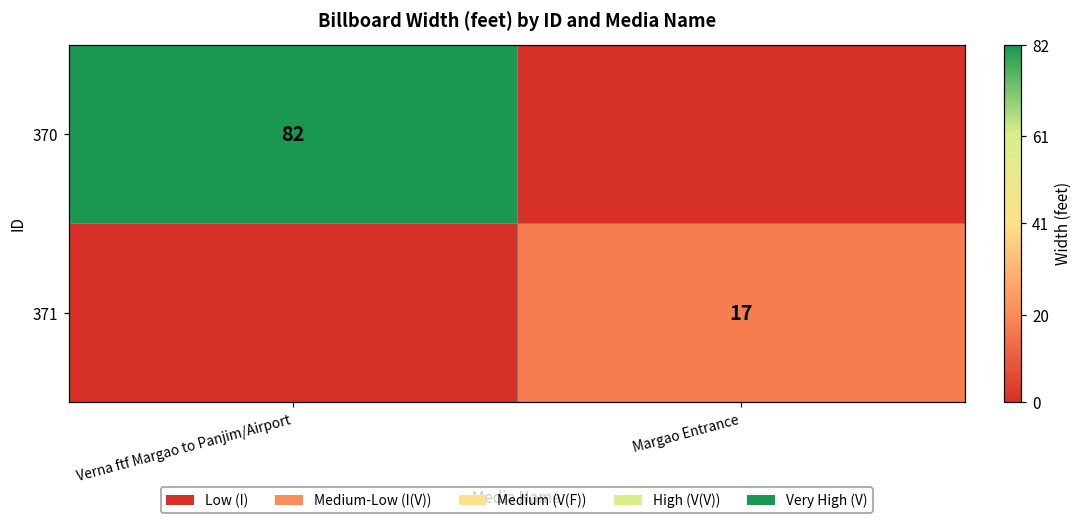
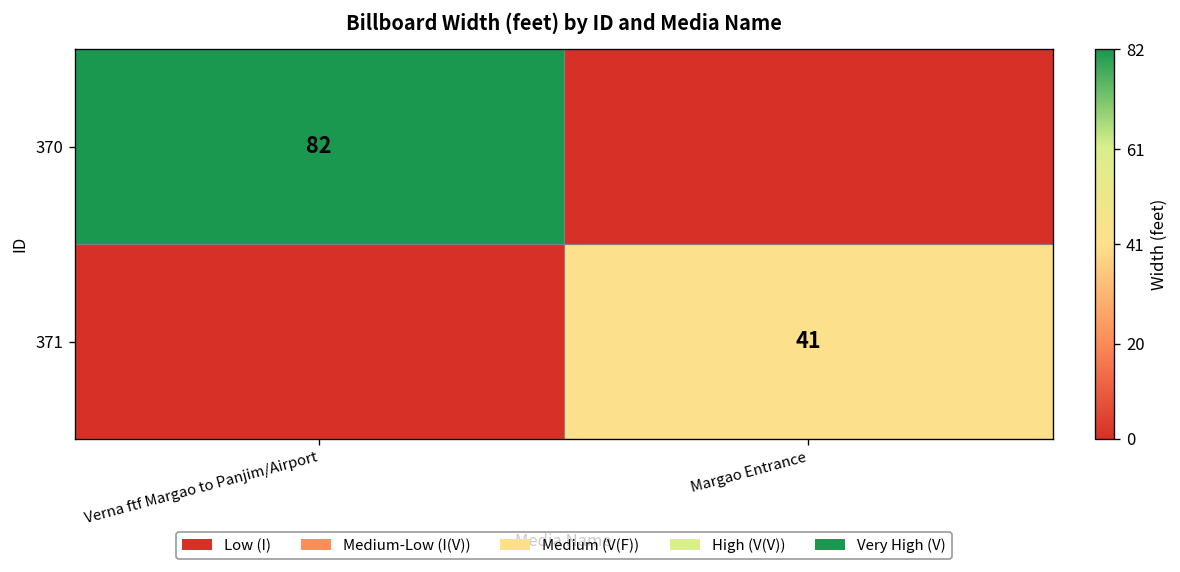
  {
    "370": {
      "Verna ftf Margao to Panjim/Airport": 82
    },
    "371": {
-     "Margao Entrance": 17
+     "Margao Entrance": 41
    }
  }
